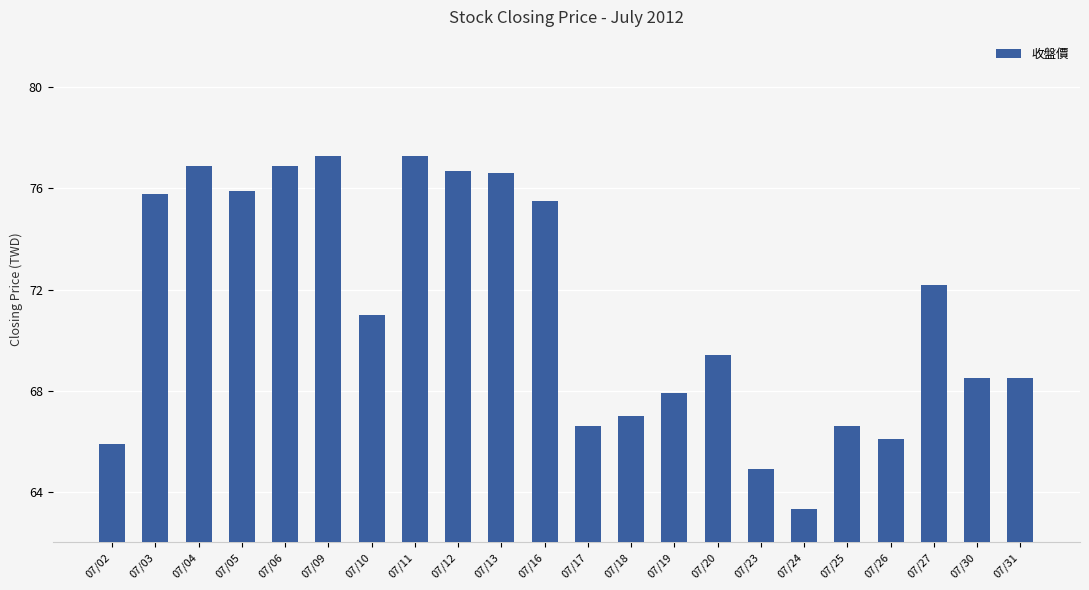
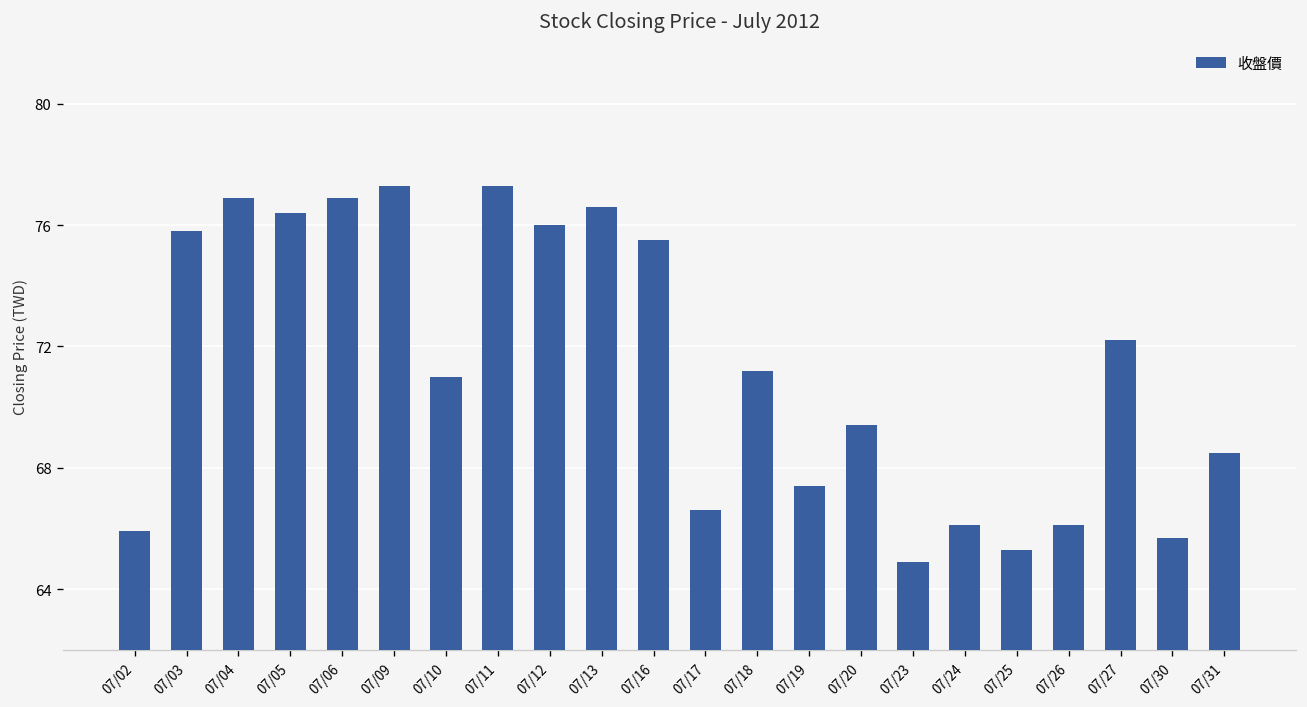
  {
    "07/02": 65.9,
    "07/03": 75.8,
    "07/04": 76.9,
-   "07/05": 75.9,
+   "07/05": 76.4,
    "07/06": 76.9,
    "07/09": 77.3,
    "07/10": 71.0,
    "07/11": 77.3,
-   "07/12": 76.7,
+   "07/12": 76.0,
    "07/13": 76.6,
    "07/16": 75.5,
    "07/17": 66.6,
-   "07/18": 67.0,
-   "07/19": 67.9,
+   "07/18": 71.2,
+   "07/19": 67.4,
    "07/20": 69.4,
    "07/23": 64.9,
-   "07/24": 63.3,
-   "07/25": 66.6,
+   "07/24": 66.1,
+   "07/25": 65.3,
    "07/26": 66.1,
    "07/27": 72.2,
-   "07/30": 68.5,
+   "07/30": 65.7,
    "07/31": 68.5
  }
